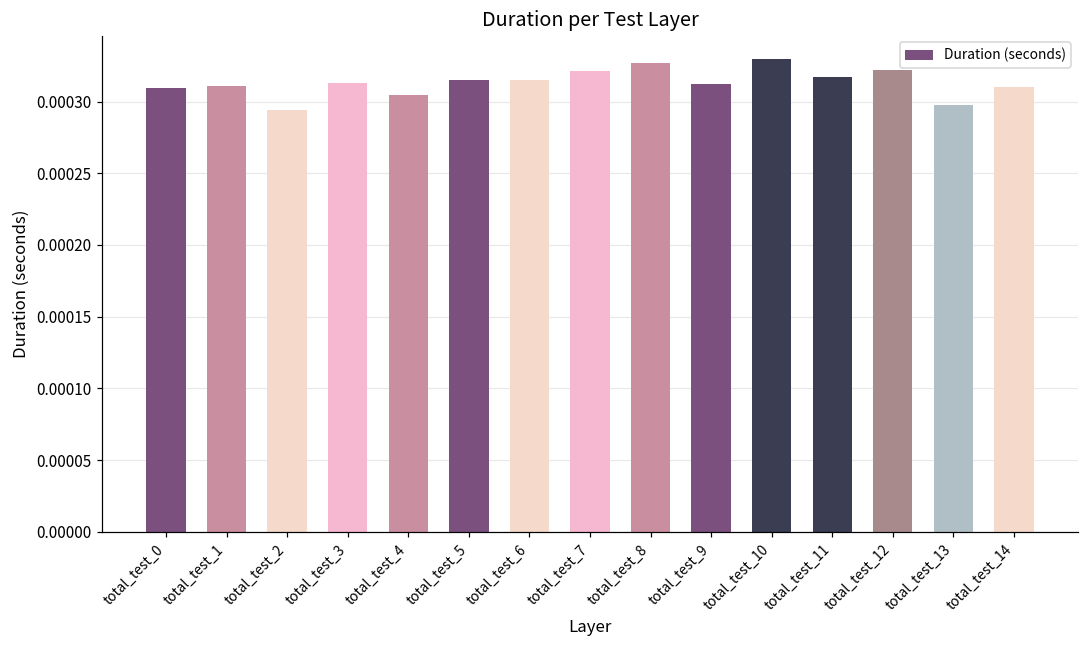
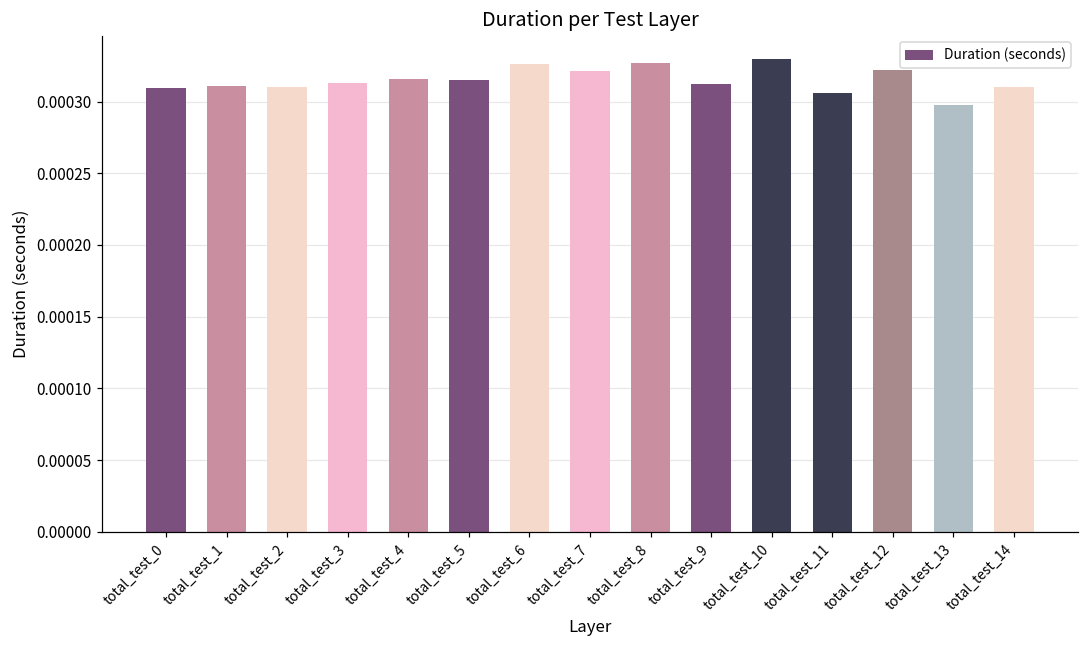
  {
    "total_test_0": 0.000309,
    "total_test_1": 0.000311,
-   "total_test_2": 0.000294,
+   "total_test_2": 0.000310,
    "total_test_3": 0.000313,
-   "total_test_4": 0.000305,
+   "total_test_4": 0.000316,
    "total_test_5": 0.000315,
-   "total_test_6": 0.000315,
+   "total_test_6": 0.000326,
    "total_test_7": 0.000321,
    "total_test_8": 0.000327,
    "total_test_9": 0.000312,
    "total_test_10": 0.000329,
-   "total_test_11": 0.000317,
+   "total_test_11": 0.000306,
    "total_test_12": 0.000322,
    "total_test_13": 0.000298,
    "total_test_14": 0.000310
  }
